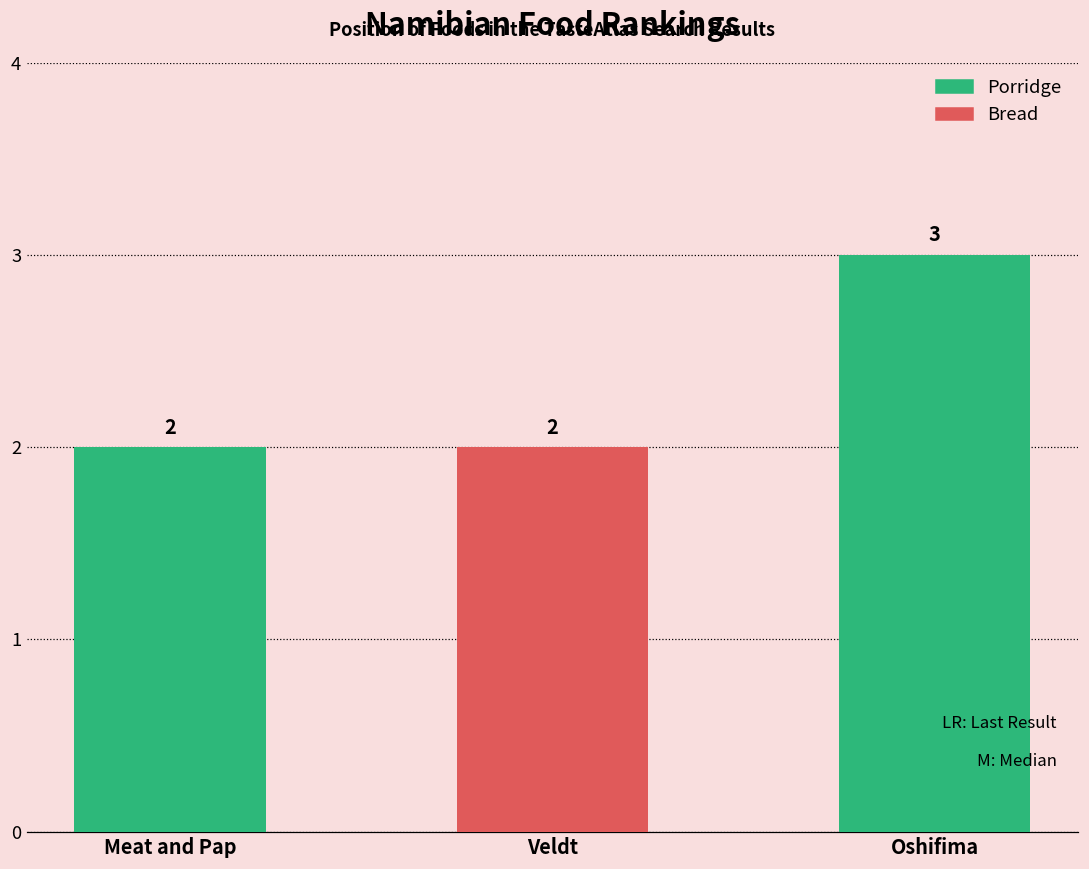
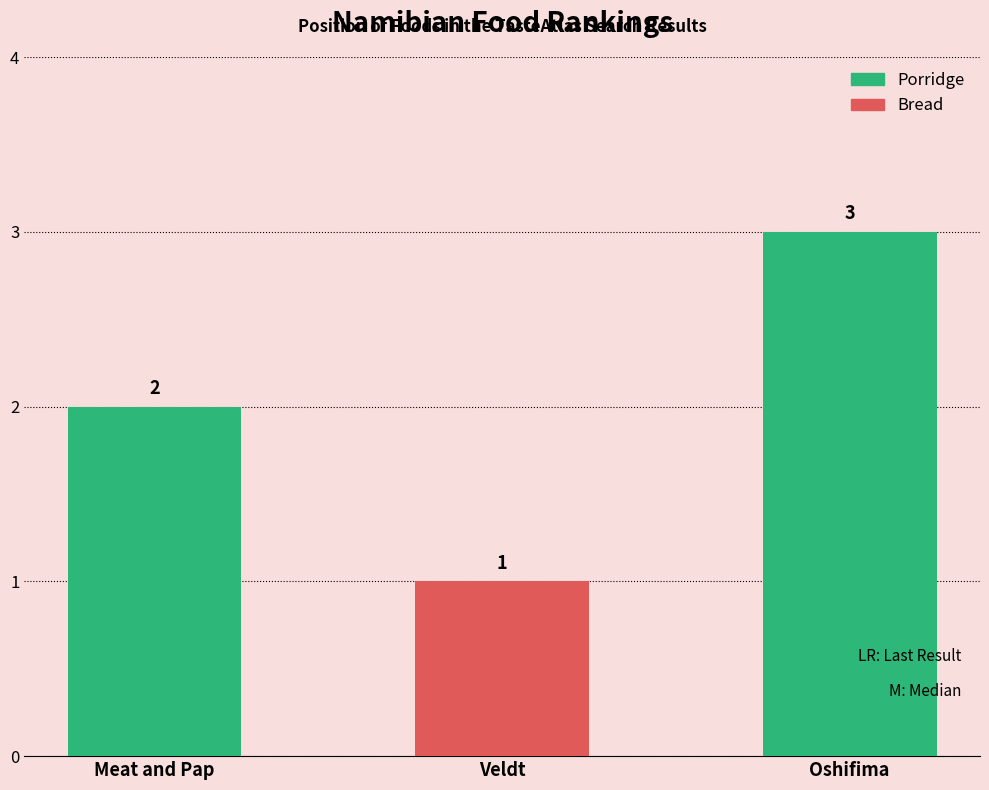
  {
    "Meat and Pap": 2,
-   "Veldt": 2,
+   "Veldt": 1,
    "Oshifima": 3
  }
